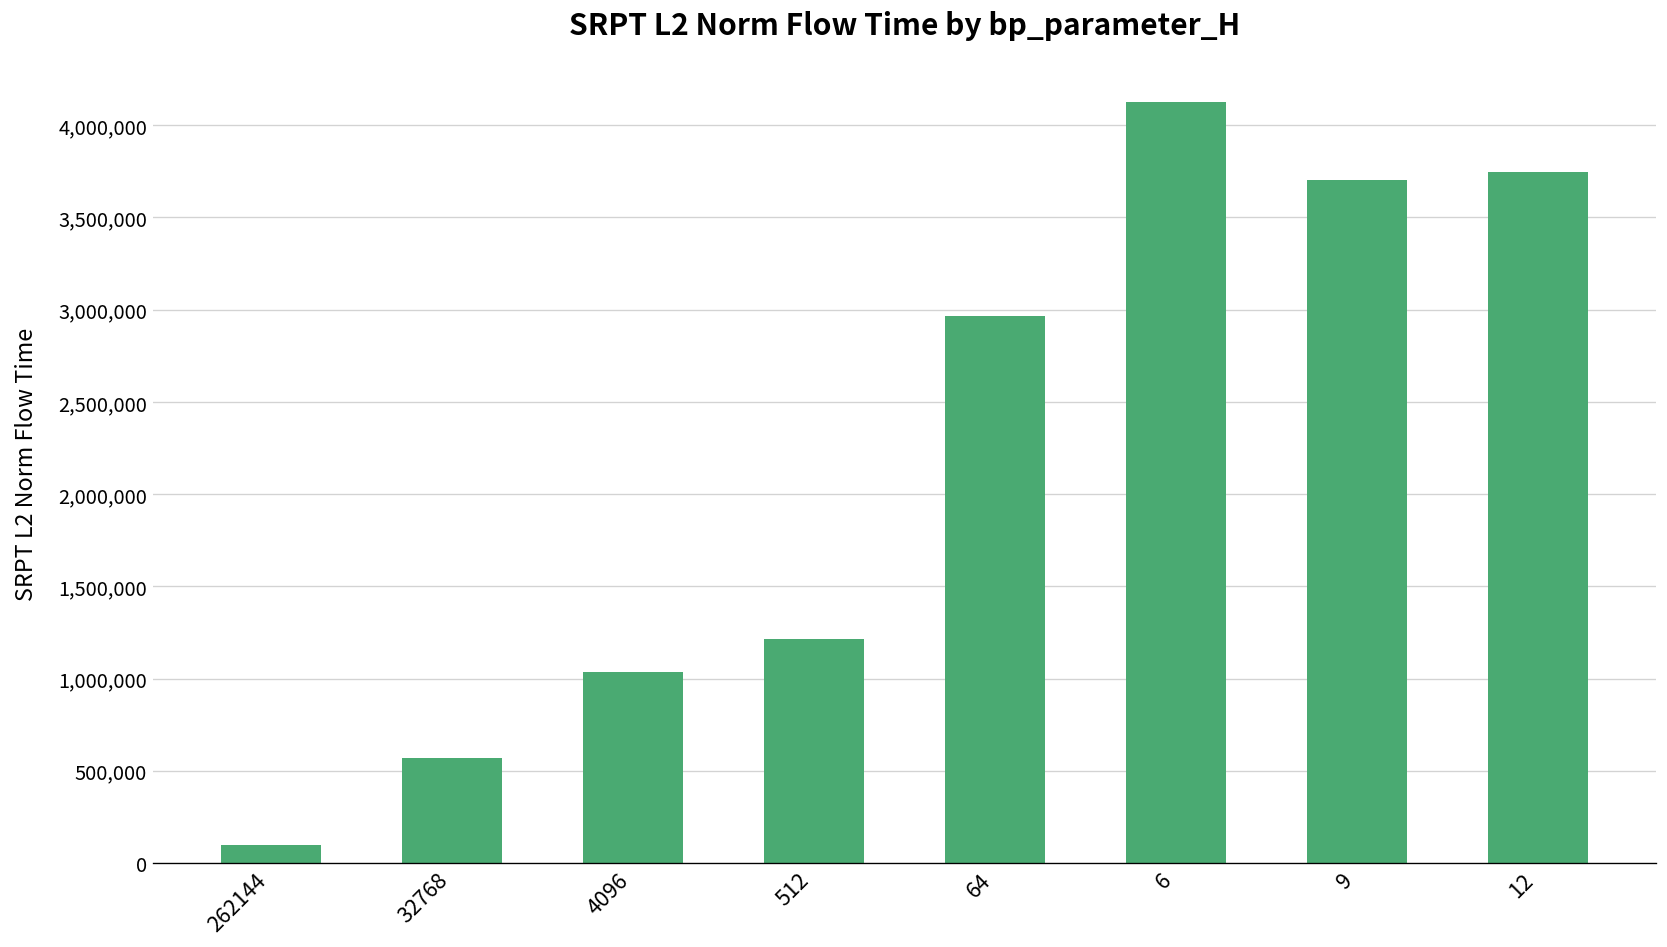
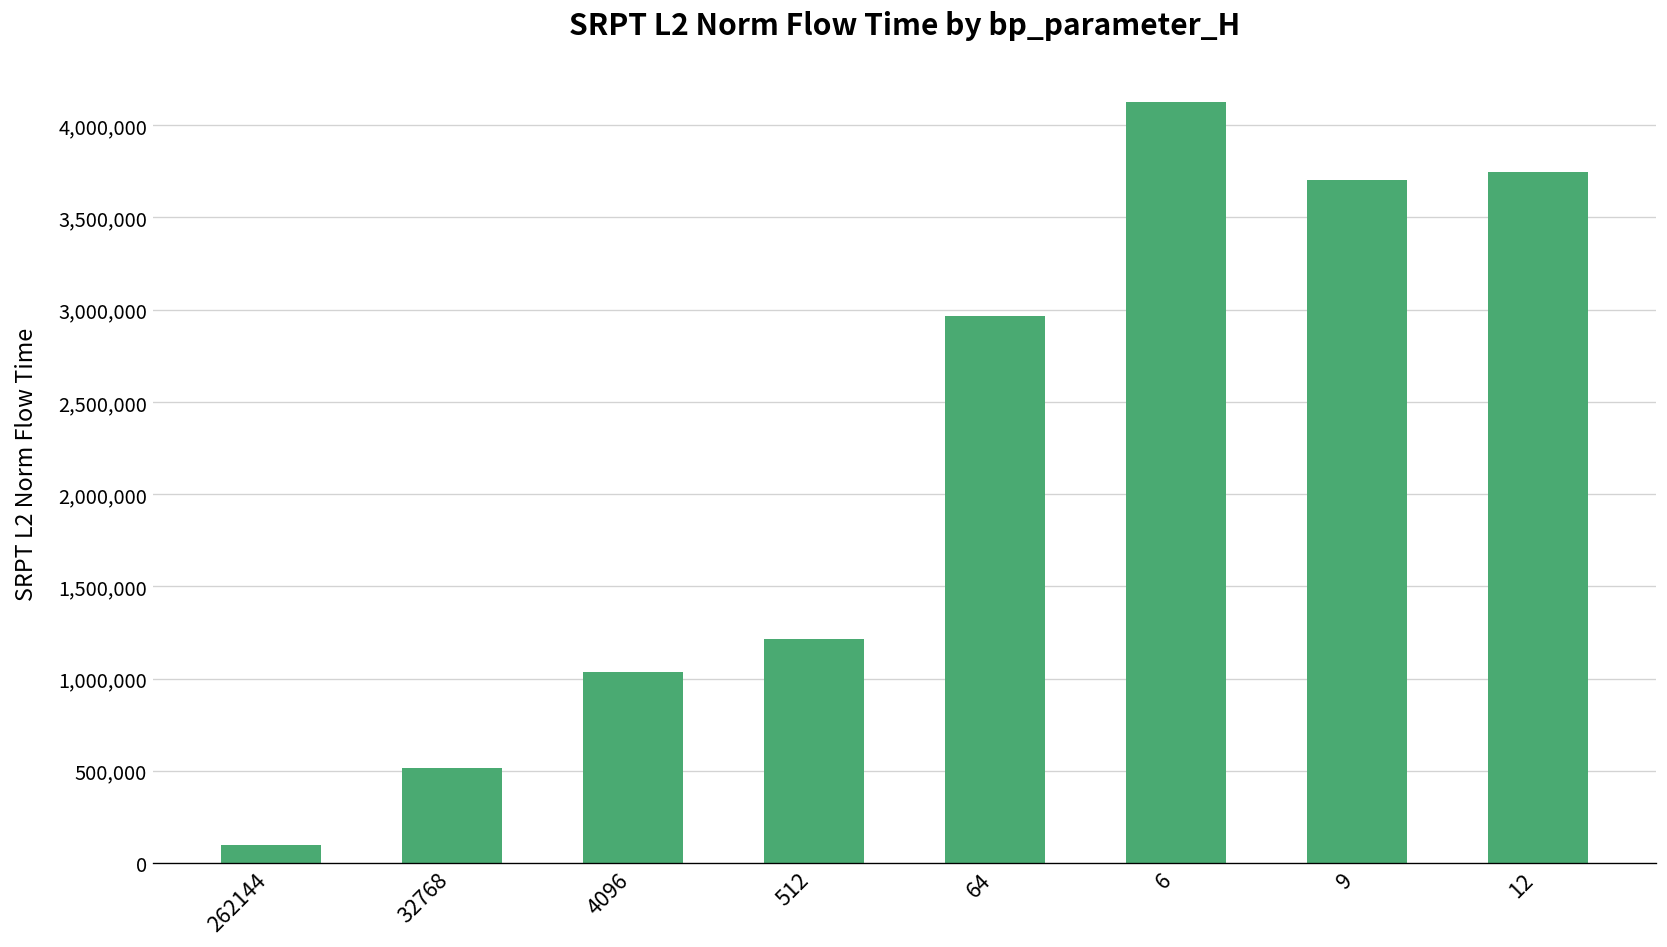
  {
    "262144": "100,000",
-   "32768": "570,000",
+   "32768": "510,000",
    "4096": "1,030,000",
    "512": "1,210,000",
    "64": "2,970,000",
    "6": "4,130,000",
    "9": "3,710,000",
    "12": "3,750,000"
  }
